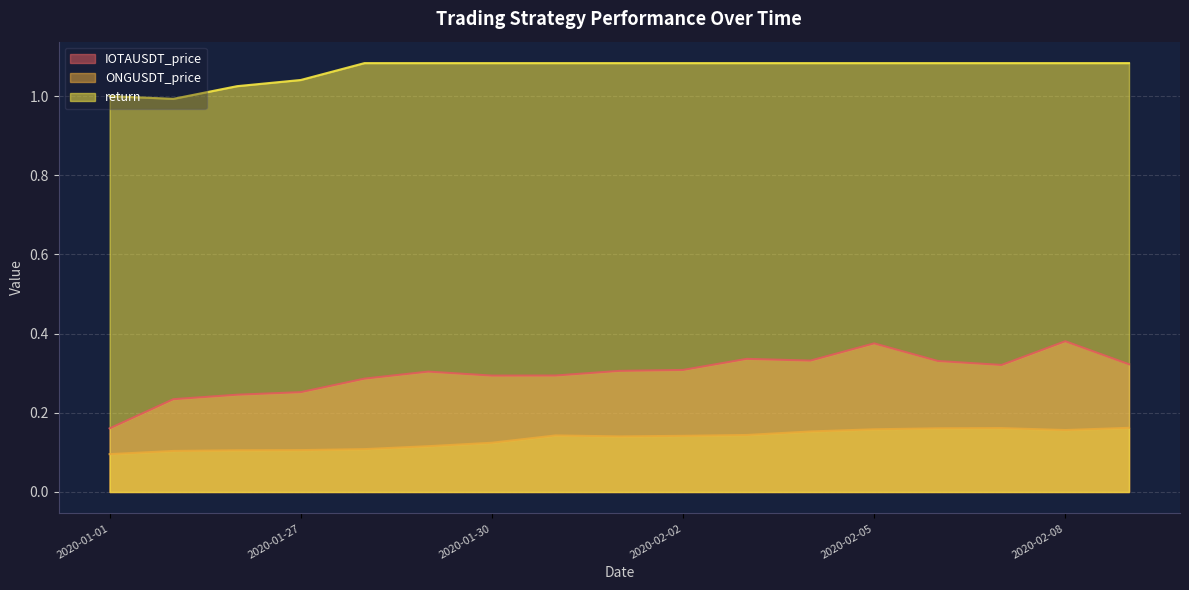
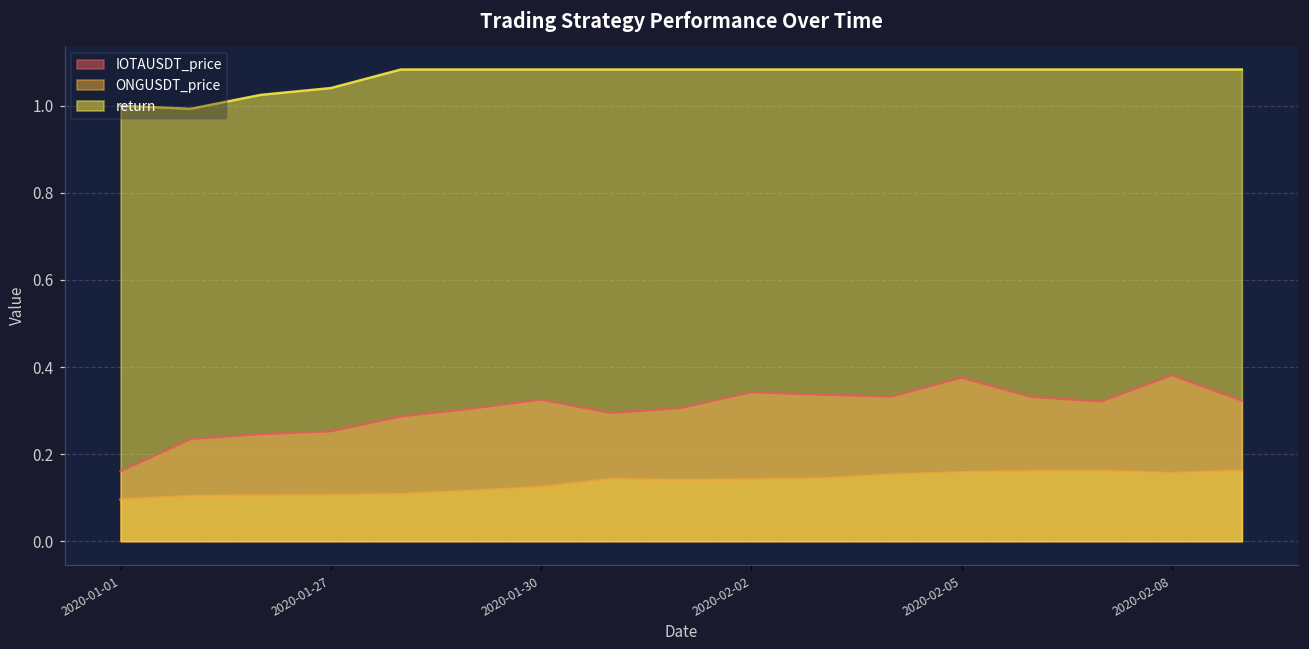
  {
    "IOTAUSDT_price": {
      "2020-01-01": 0.16,
      "2020-01-27": 0.25,
-     "2020-01-30": 0.29,
-     "2020-02-02": 0.31,
+     "2020-01-30": 0.33,
+     "2020-02-02": 0.34,
      "2020-02-05": 0.38,
      "2020-02-08": 0.38
    }
  }
